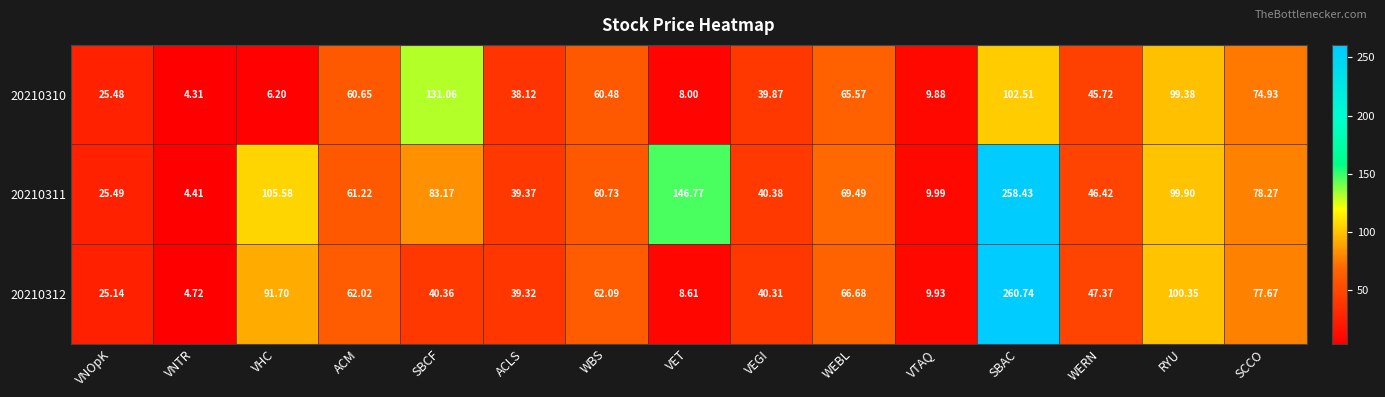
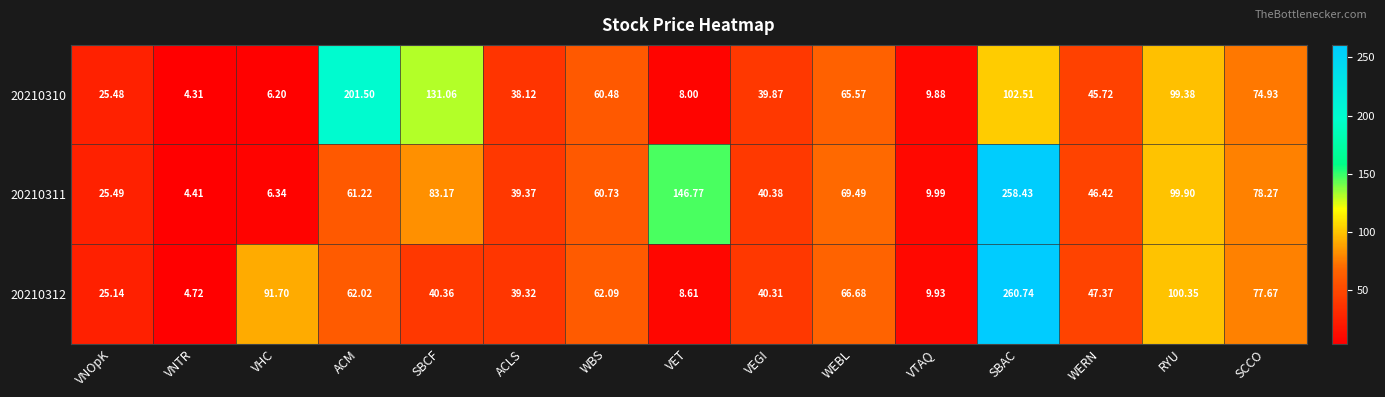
  {
    "20210310": {
      "VNOpK": 25.48,
      "VNTR": 4.31,
      "VHC": 6.20,
-     "ACM": 60.65,
+     "ACM": 201.50,
      "SBCF": 131.06,
      "ACLS": 38.12,
      "WBS": 60.48,
      "VET": 8.00,
      "VEGI": 39.87,
      "WEBL": 65.57,
      "VTAQ": 9.88,
      "SBAC": 102.51,
      "WERN": 45.72,
      "RYU": 99.38,
      "SCCO": 74.93
    },
    "20210311": {
      "VNOpK": 25.49,
      "VNTR": 4.41,
-     "VHC": 105.58,
+     "VHC": 6.34,
      "ACM": 61.22,
      "SBCF": 83.17,
      "ACLS": 39.37,
      "WBS": 60.73,
      "VET": 146.77,
      "VEGI": 40.38,
      "WEBL": 69.49,
      "VTAQ": 9.99,
      "SBAC": 258.43,
      "WERN": 46.42,
      "RYU": 99.90,
      "SCCO": 78.27
    },
    "20210312": {
      "VNOpK": 25.14,
      "VNTR": 4.72,
      "VHC": 91.70,
      "ACM": 62.02,
      "SBCF": 40.36,
      "ACLS": 39.32,
      "WBS": 62.09,
      "VET": 8.61,
      "VEGI": 40.31,
      "WEBL": 66.68,
      "VTAQ": 9.93,
      "SBAC": 260.74,
      "WERN": 47.37,
      "RYU": 100.35,
      "SCCO": 77.67
    }
  }
